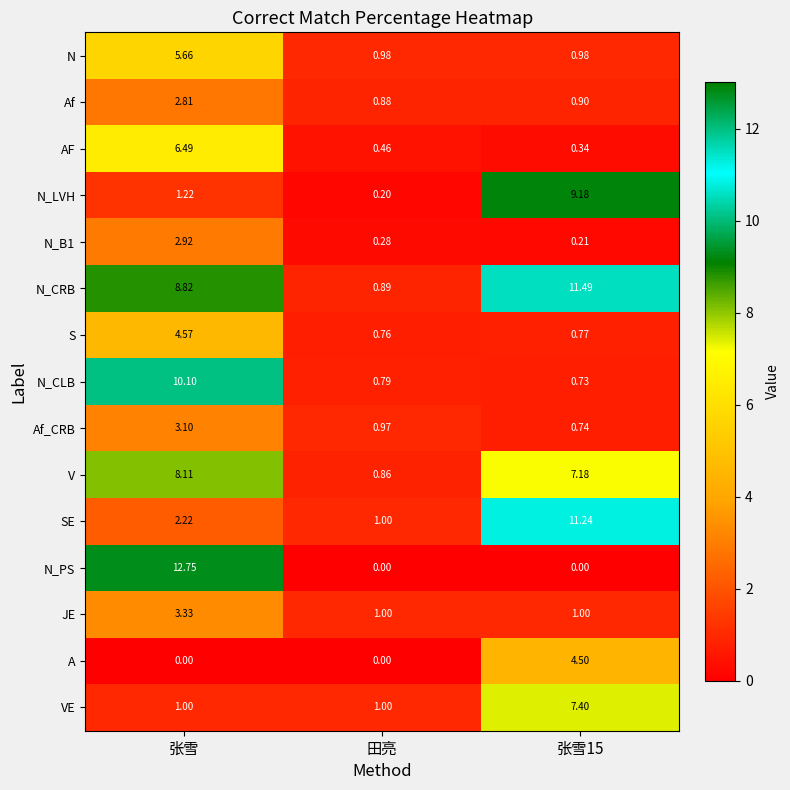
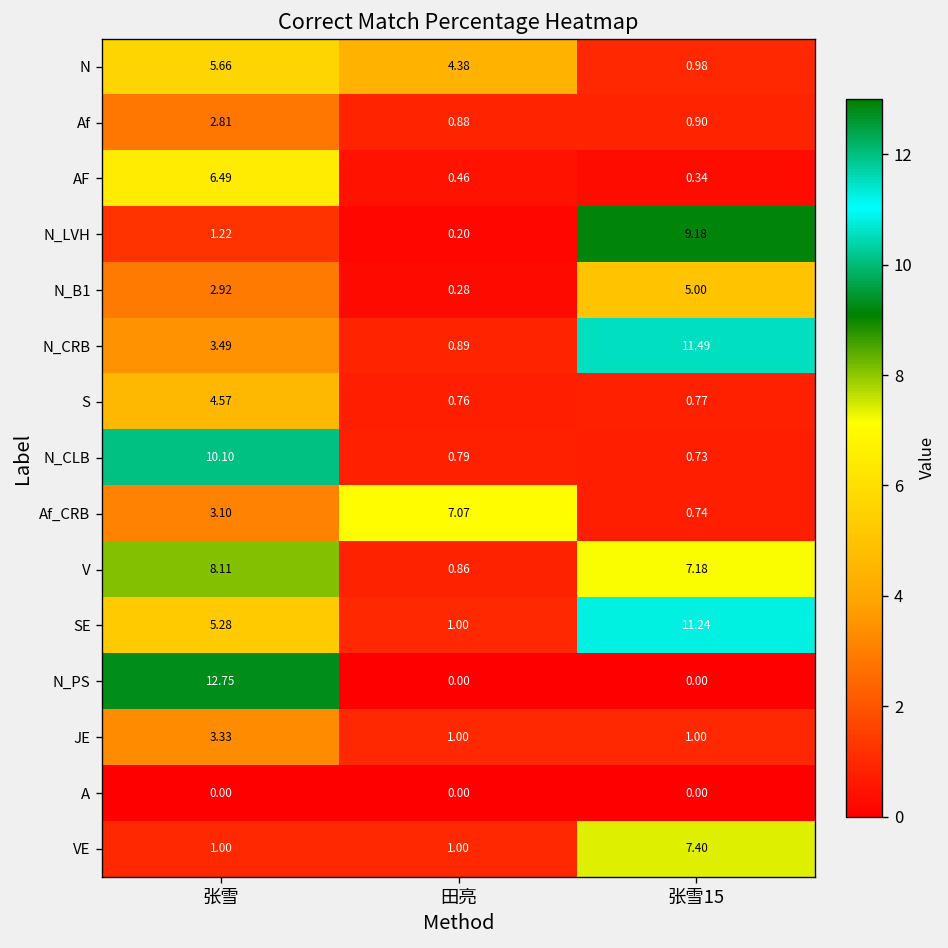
  {
    "N": {
      "张雪": 5.66,
-     "田亮": 0.98,
+     "田亮": 4.38,
      "张雪15": 0.98
    },
    "Af": {
      "张雪": 2.81,
      "田亮": 0.88,
      "张雪15": 0.90
    },
    "AF": {
      "张雪": 6.49,
      "田亮": 0.46,
      "张雪15": 0.34
    },
    "N_LVH": {
      "张雪": 1.22,
      "田亮": 0.20,
      "张雪15": 9.18
    },
    "N_B1": {
      "张雪": 2.92,
      "田亮": 0.28,
-     "张雪15": 0.21
+     "张雪15": 5.00
    },
    "N_CRB": {
-     "张雪": 8.82,
+     "张雪": 3.49,
      "田亮": 0.89,
      "张雪15": 11.49
    },
    "S": {
      "张雪": 4.57,
      "田亮": 0.76,
      "张雪15": 0.77
    },
    "N_CLB": {
      "张雪": 10.10,
      "田亮": 0.79,
      "张雪15": 0.73
    },
    "Af_CRB": {
      "张雪": 3.10,
-     "田亮": 0.97,
+     "田亮": 7.07,
      "张雪15": 0.74
    },
    "V": {
      "张雪": 8.11,
      "田亮": 0.86,
      "张雪15": 7.18
    },
    "SE": {
-     "张雪": 2.22,
+     "张雪": 5.28,
      "田亮": 1.00,
      "张雪15": 11.24
    },
    "N_PS": {
      "张雪": 12.75,
      "田亮": 0.00,
      "张雪15": 0.00
    },
    "JE": {
      "张雪": 3.33,
      "田亮": 1.00,
      "张雪15": 1.00
    },
    "A": {
      "张雪": 0.00,
      "田亮": 0.00,
-     "张雪15": 4.50
+     "张雪15": 0.00
    },
    "VE": {
      "张雪": 1.00,
      "田亮": 1.00,
      "张雪15": 7.40
    }
  }
